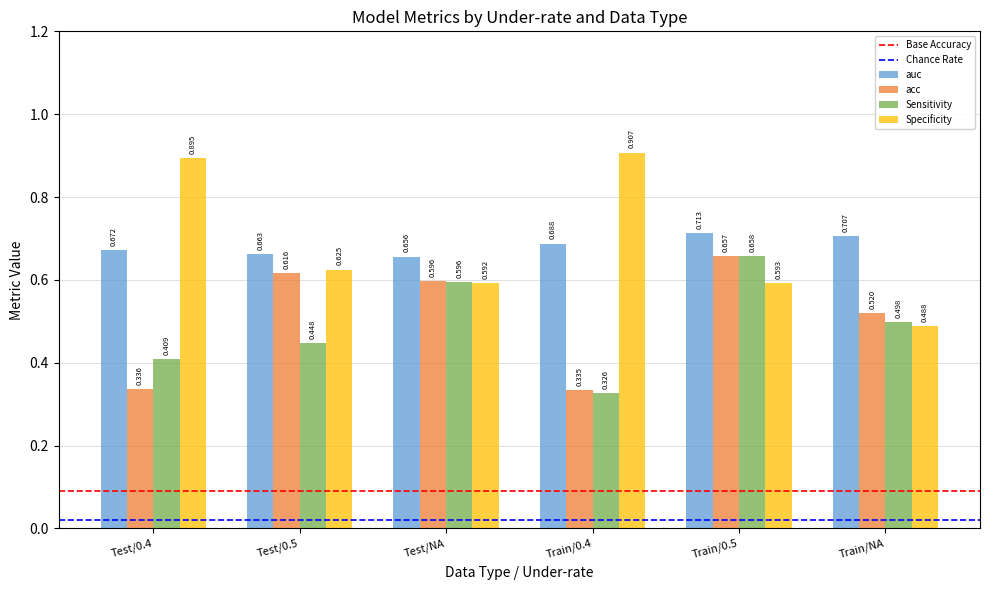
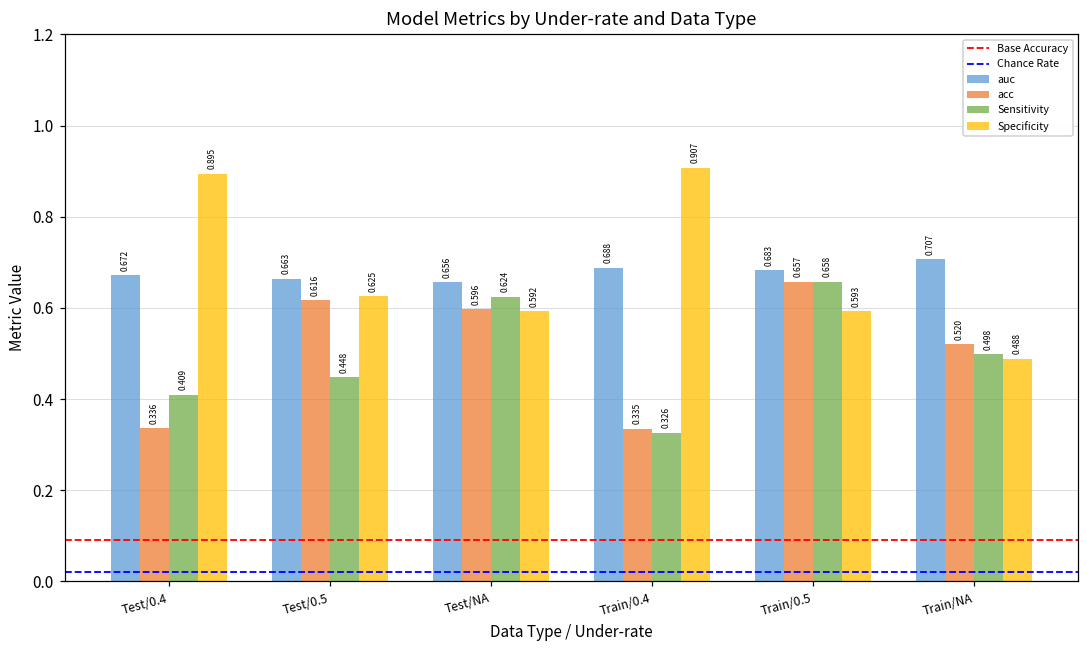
  {
    "auc": {
      "Test/0.4": 0.672,
      "Test/0.5": 0.663,
      "Test/NA": 0.656,
      "Train/0.4": 0.688,
-     "Train/0.5": 0.713,
+     "Train/0.5": 0.683,
      "Train/NA": 0.707
    },
    "acc": {
      "Test/0.4": 0.336,
      "Test/0.5": 0.616,
      "Test/NA": 0.596,
      "Train/0.4": 0.335,
      "Train/0.5": 0.657,
      "Train/NA": 0.520
    },
    "Sensitivity": {
      "Test/0.4": 0.409,
      "Test/0.5": 0.448,
-     "Test/NA": 0.596,
+     "Test/NA": 0.624,
      "Train/0.4": 0.326,
      "Train/0.5": 0.658,
      "Train/NA": 0.498
    },
    "Specificity": {
      "Test/0.4": 0.895,
      "Test/0.5": 0.625,
      "Test/NA": 0.592,
      "Train/0.4": 0.907,
      "Train/0.5": 0.593,
      "Train/NA": 0.488
    }
  }
